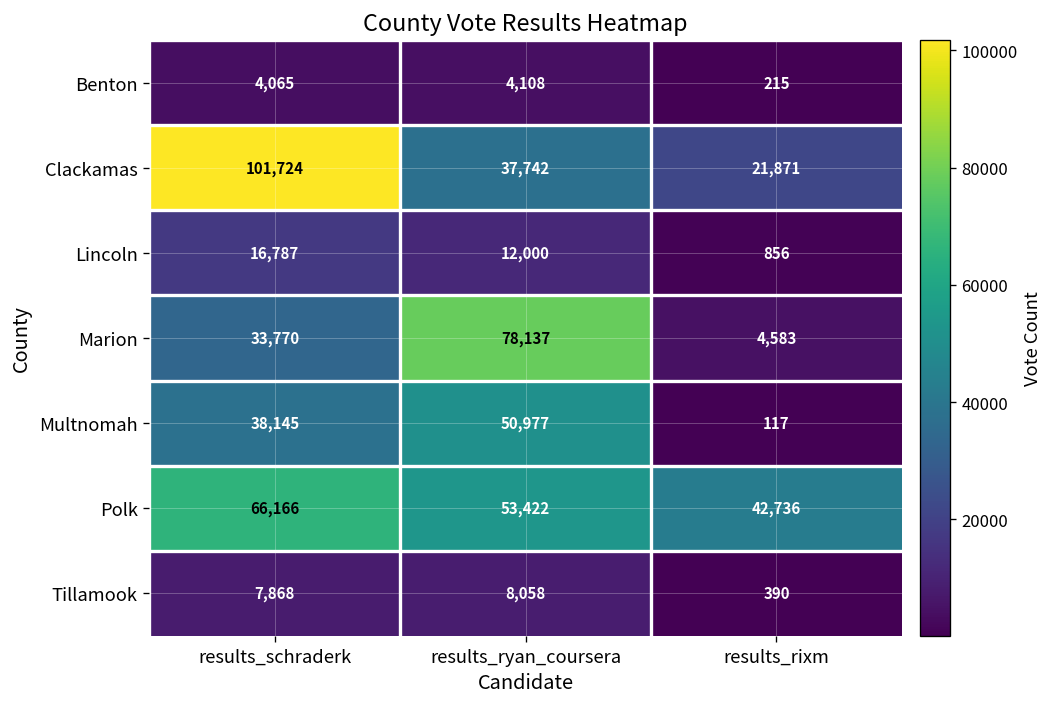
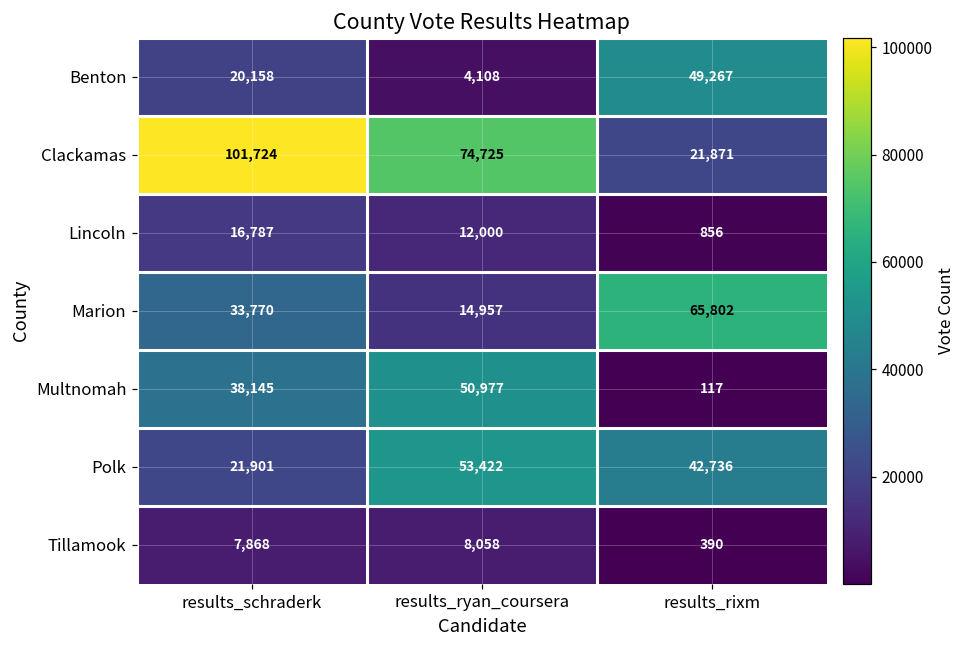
  {
    "Benton": {
-     "results_schraderk": "4,065",
+     "results_schraderk": "20,158",
      "results_ryan_coursera": "4,108",
-     "results_rixm": "215"
+     "results_rixm": "49,267"
    },
    "Clackamas": {
      "results_schraderk": "101,724",
-     "results_ryan_coursera": "37,742",
+     "results_ryan_coursera": "74,725",
      "results_rixm": "21,871"
    },
    "Lincoln": {
      "results_schraderk": "16,787",
      "results_ryan_coursera": "12,000",
      "results_rixm": "856"
    },
    "Marion": {
      "results_schraderk": "33,770",
-     "results_ryan_coursera": "78,137",
-     "results_rixm": "4,583"
+     "results_ryan_coursera": "14,957",
+     "results_rixm": "65,802"
    },
    "Multnomah": {
      "results_schraderk": "38,145",
      "results_ryan_coursera": "50,977",
      "results_rixm": "117"
    },
    "Polk": {
-     "results_schraderk": "66,166",
+     "results_schraderk": "21,901",
      "results_ryan_coursera": "53,422",
      "results_rixm": "42,736"
    },
    "Tillamook": {
      "results_schraderk": "7,868",
      "results_ryan_coursera": "8,058",
      "results_rixm": "390"
    }
  }
